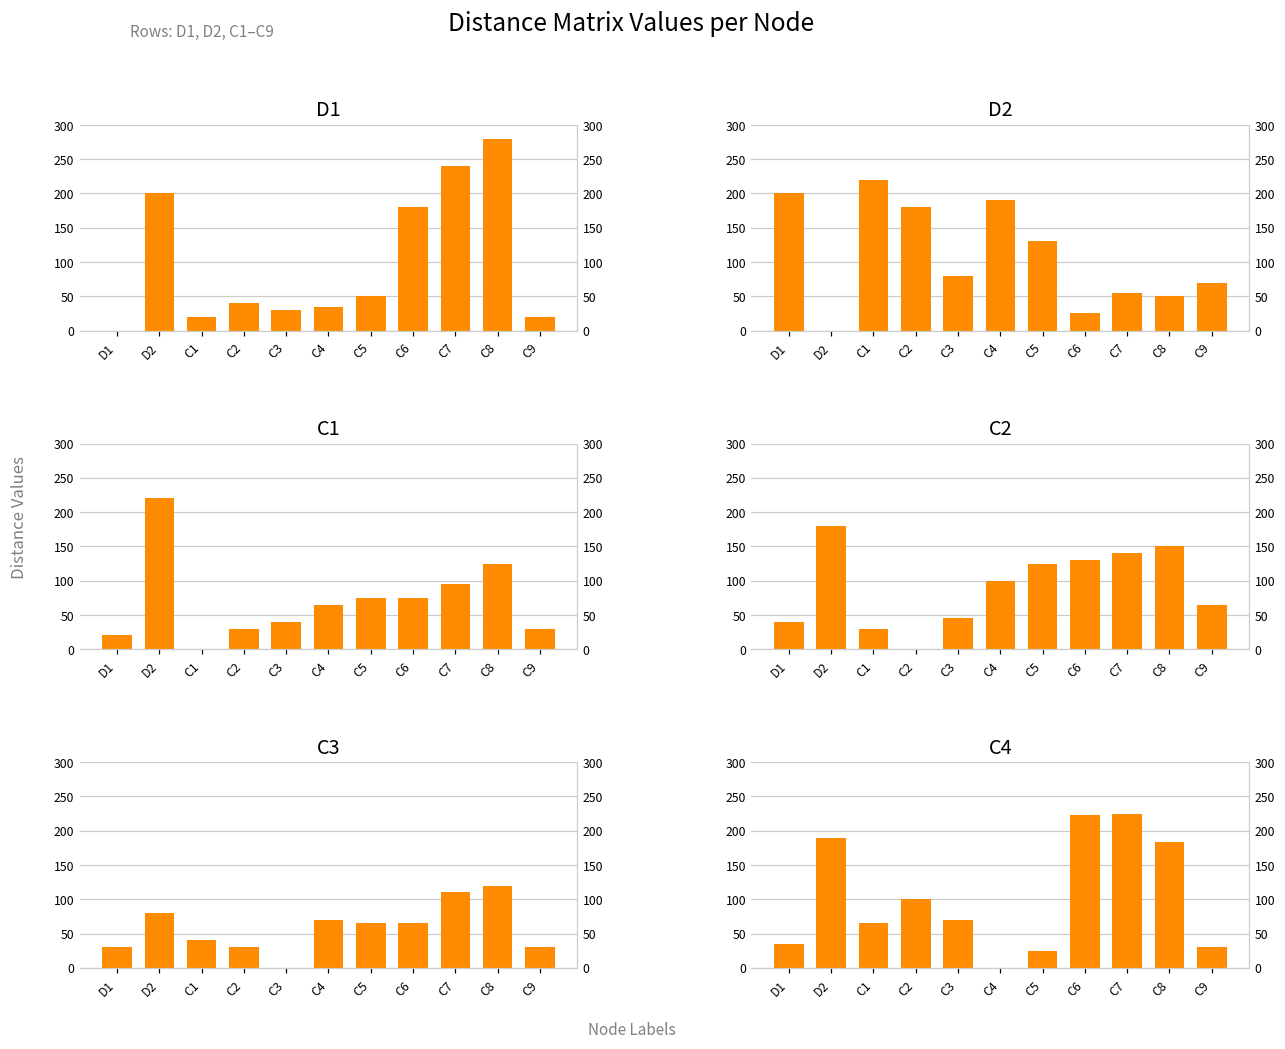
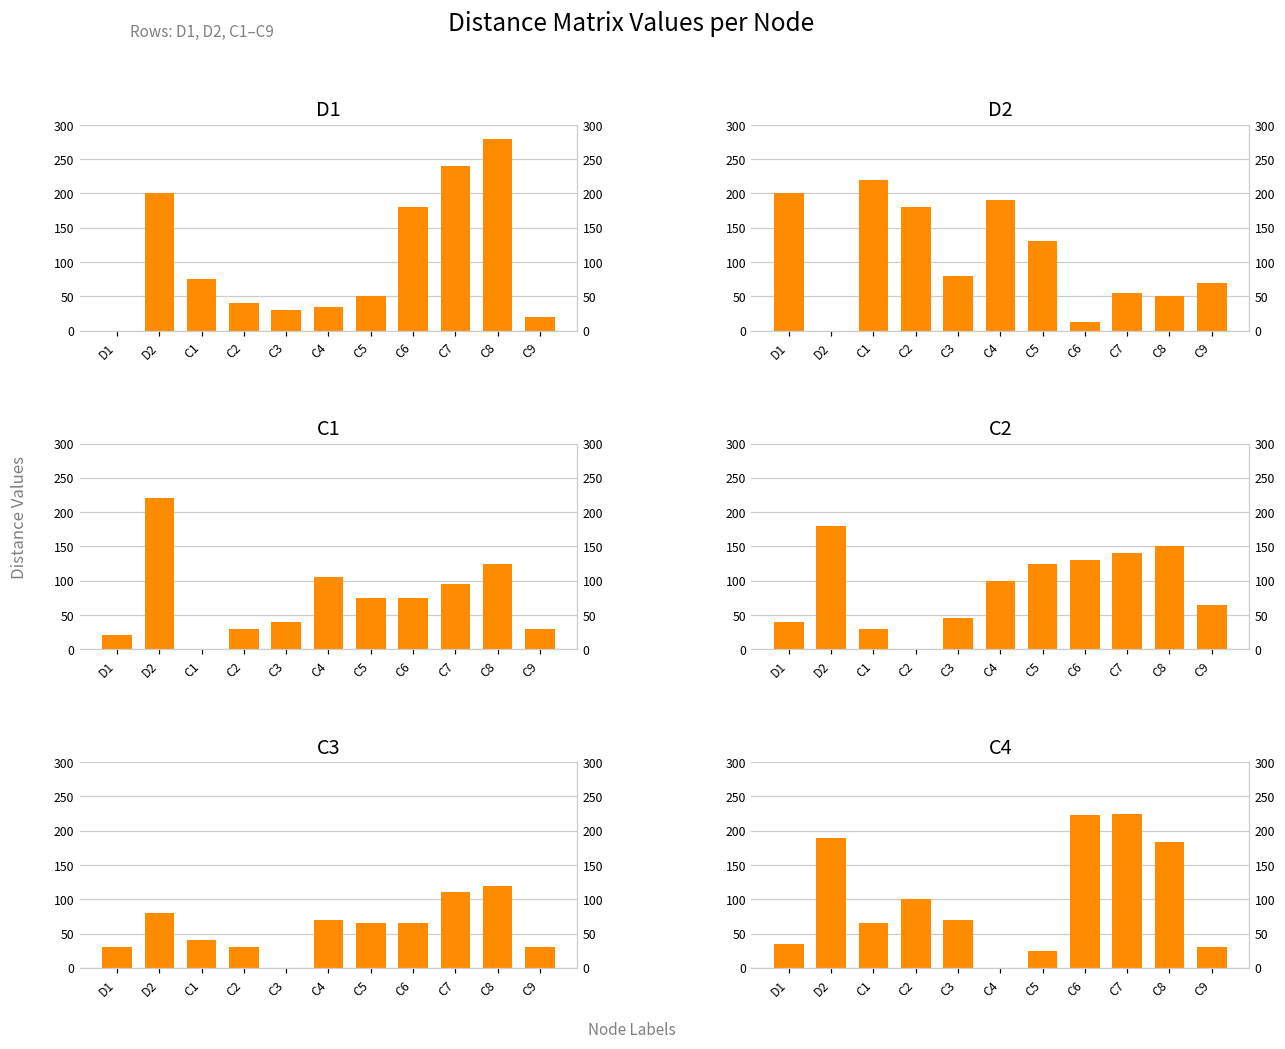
  {
    "D1": {
      "D1": 0,
      "D2": 200,
-     "C1": 20,
+     "C1": 80,
      "C2": 40,
      "C3": 30,
      "C4": 40,
      "C5": 50,
      "C6": 180,
      "C7": 240,
      "C8": 280,
      "C9": 20
    },
    "D2": {
      "D1": 200,
      "D2": 0,
      "C1": 220,
      "C2": 180,
      "C3": 80,
      "C4": 190,
      "C5": 130,
-     "C6": 30,
+     "C6": 10,
      "C7": 60,
      "C8": 50,
      "C9": 70
    },
    "C1": {
      "D1": 20,
      "D2": 220,
      "C1": 0,
      "C2": 30,
      "C3": 40,
-     "C4": 70,
+     "C4": 110,
      "C5": 80,
      "C6": 80,
      "C7": 100,
      "C8": 130,
      "C9": 30
    },
    "C2": {
      "D1": 40,
      "D2": 180,
      "C1": 30,
      "C2": 0,
      "C3": 50,
      "C4": 100,
      "C5": 130,
      "C6": 130,
      "C7": 140,
      "C8": 150,
      "C9": 70
    },
    "C3": {
      "D1": 30,
      "D2": 80,
      "C1": 40,
      "C2": 30,
      "C3": 0,
      "C4": 70,
      "C5": 70,
      "C6": 70,
      "C7": 110,
      "C8": 120,
      "C9": 30
    },
    "C4": {
      "D1": 40,
      "D2": 190,
      "C1": 70,
      "C2": 100,
      "C3": 70,
      "C4": 0,
      "C5": 30,
      "C6": 220,
      "C7": 230,
      "C8": 180,
      "C9": 30
    }
  }
